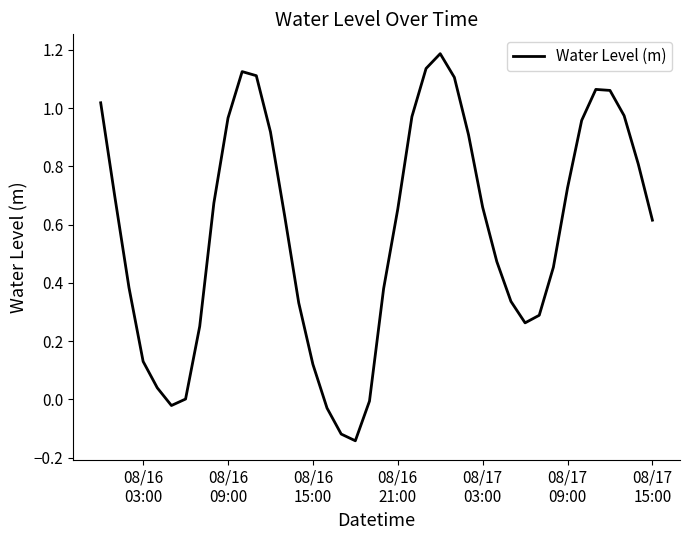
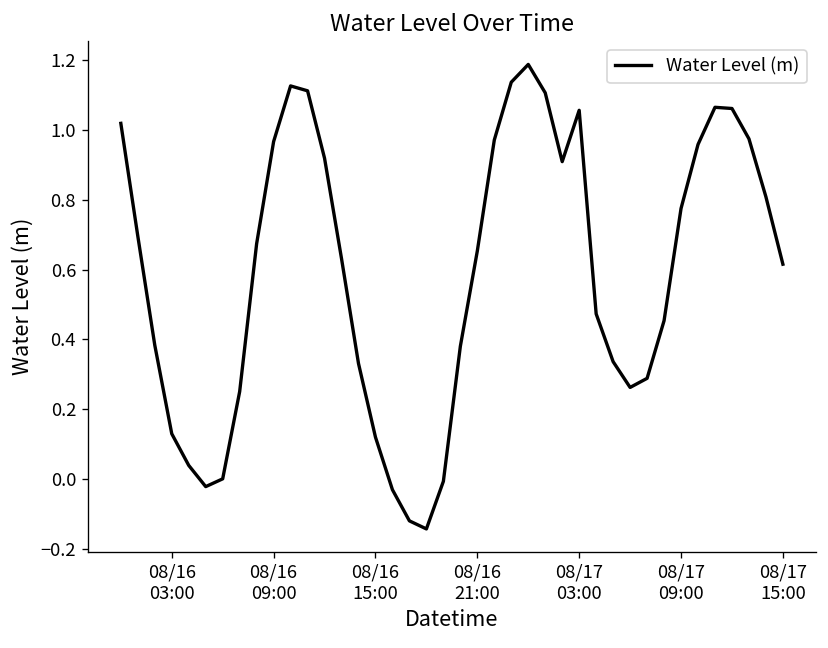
  {
    "08/16 03:00": 0.13,
    "08/16 09:00": 0.97,
    "08/16 15:00": 0.12,
    "08/16 21:00": 0.65,
-   "08/17 03:00": 0.66,
-   "08/17 09:00": 0.73,
+   "08/17 03:00": 1.06,
+   "08/17 09:00": 0.77,
    "08/17 15:00": 0.62
  }
